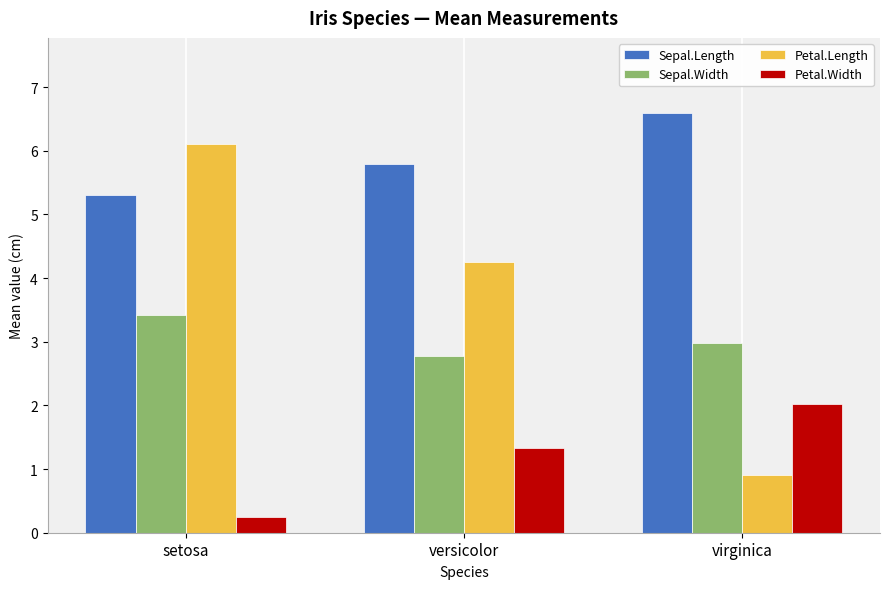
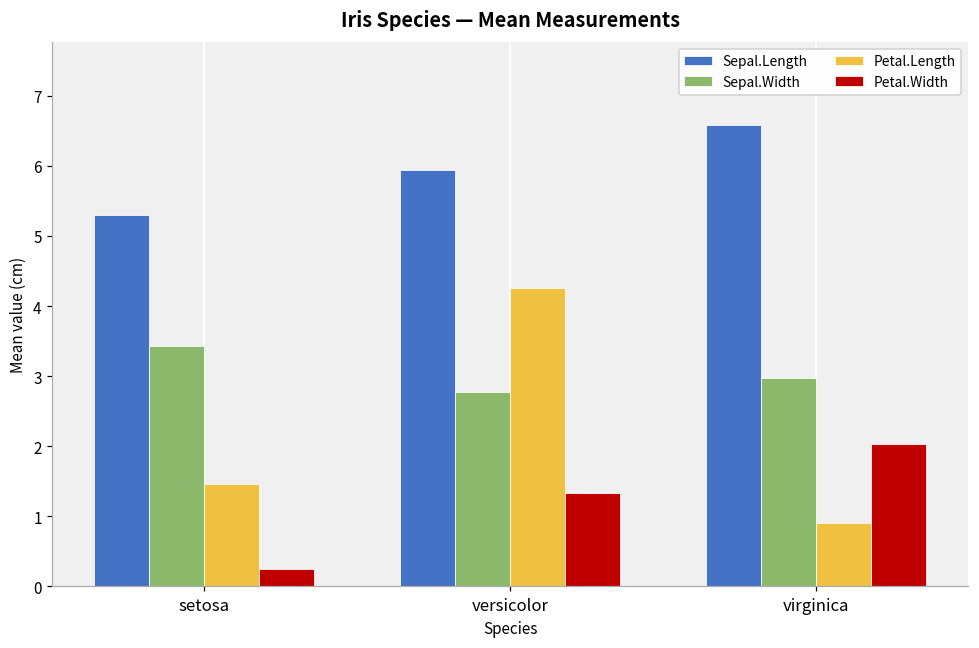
  {
    "Sepal.Length": {
      "setosa": 5.3,
-     "versicolor": 5.8,
+     "versicolor": 5.9,
      "virginica": 6.6
    },
    "Sepal.Width": {
      "setosa": 3.4,
      "versicolor": 2.8,
      "virginica": 3.0
    },
    "Petal.Length": {
-     "setosa": 6.1,
+     "setosa": 1.5,
      "versicolor": 4.3,
      "virginica": 0.9
    },
    "Petal.Width": {
      "setosa": 0.2,
      "versicolor": 1.3,
      "virginica": 2.0
    }
  }
